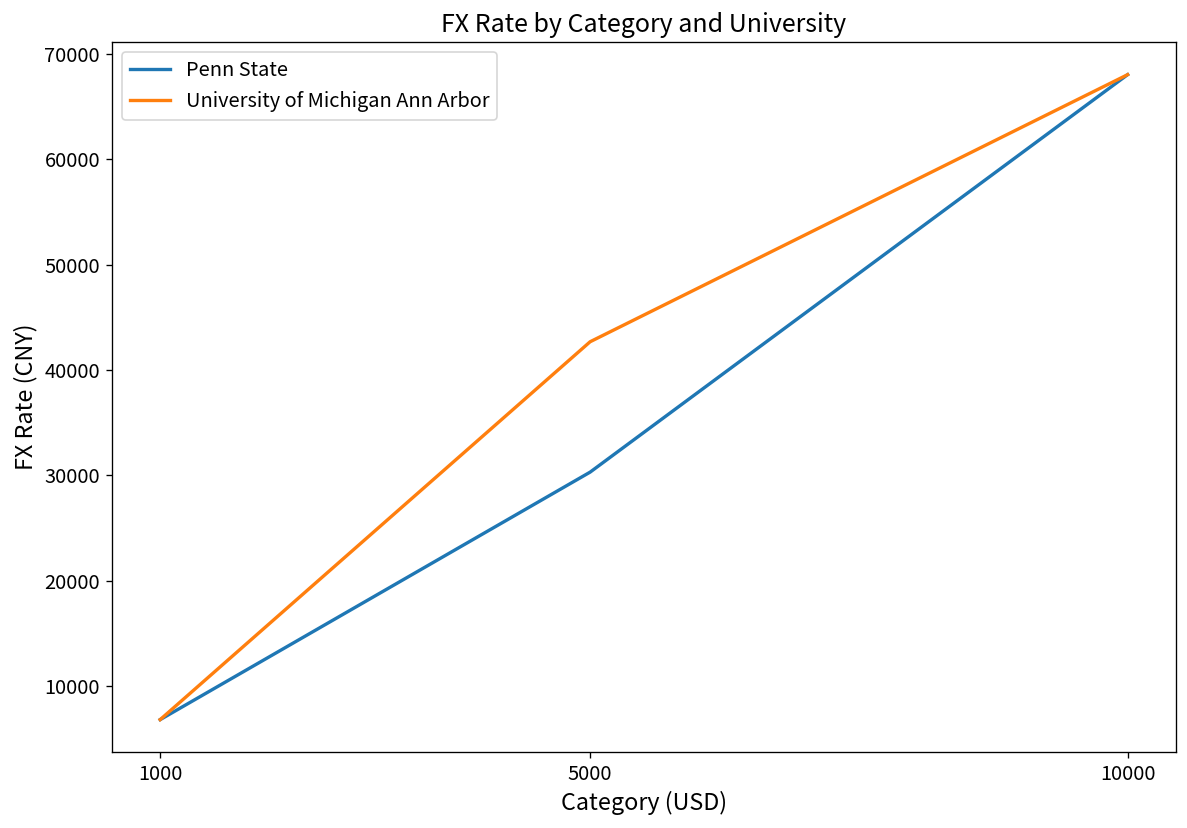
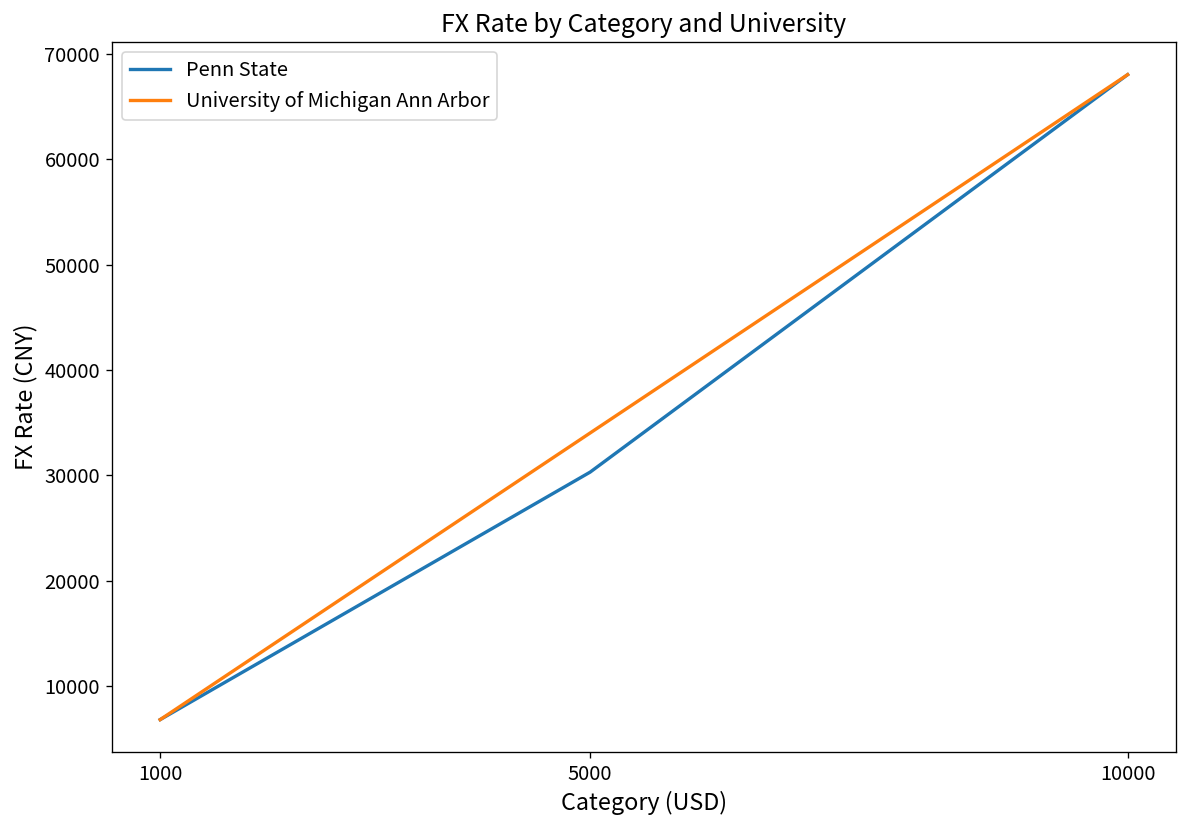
  {
    "Penn State": {
      "5000": 30000
    },
    "University of Michigan Ann Arbor": {
-     "5000": 43000
+     "5000": 34000
    }
  }
